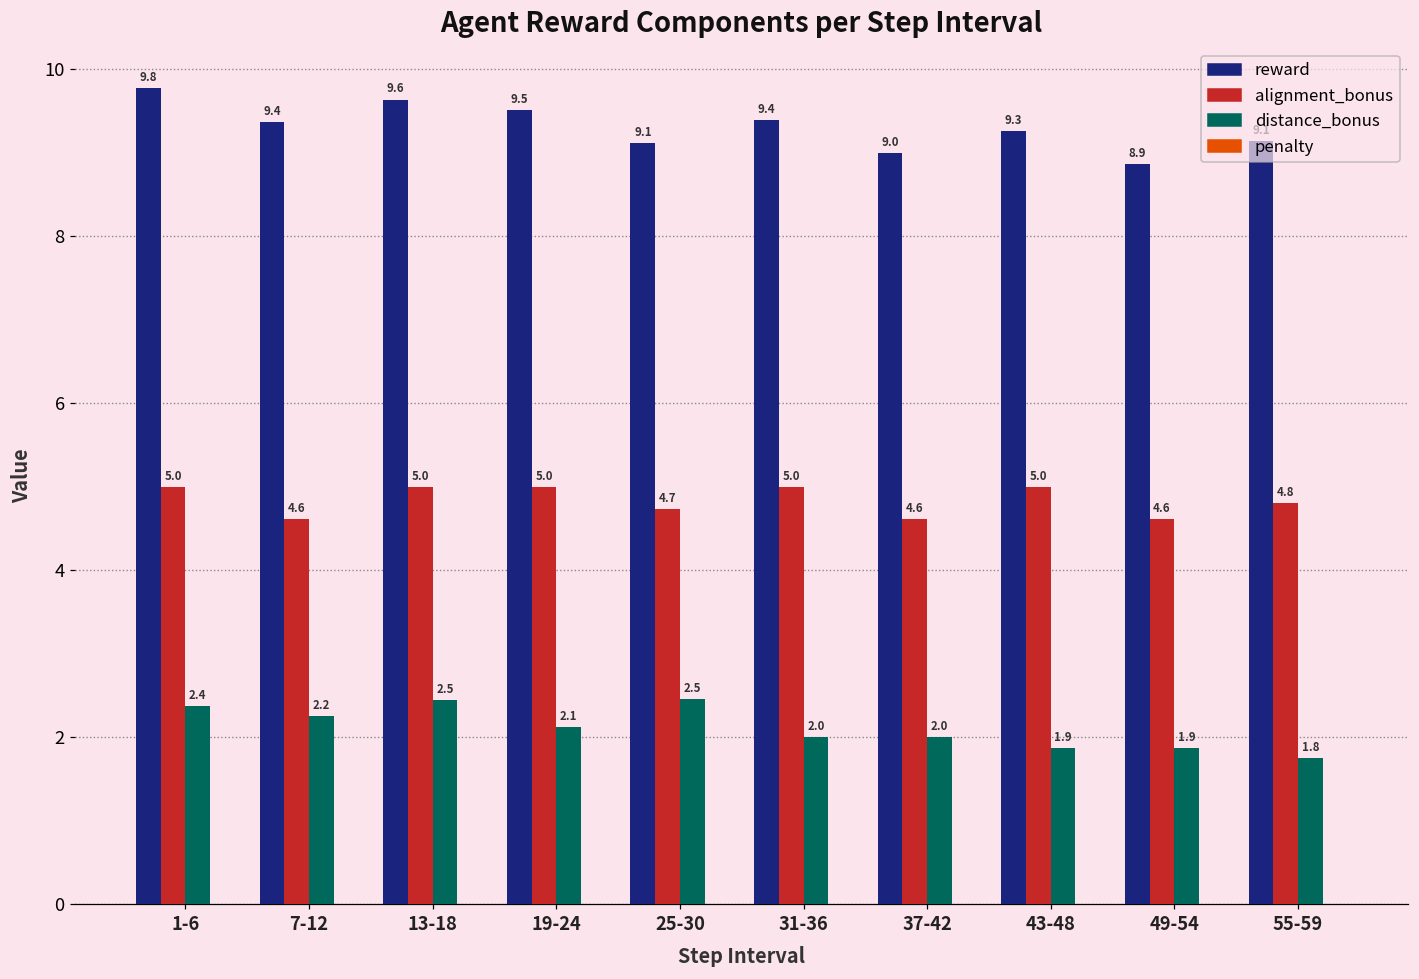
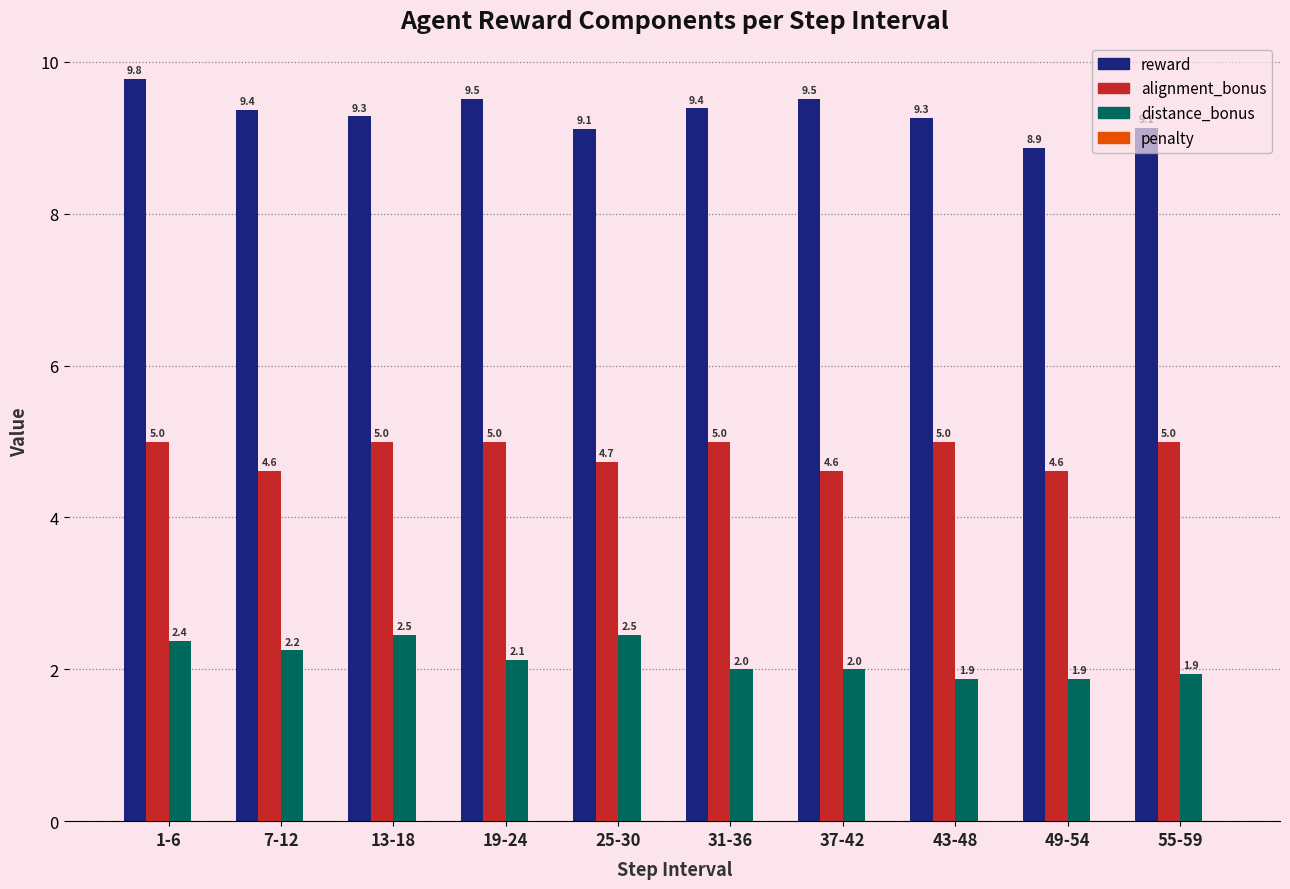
  {
    "reward": {
      "1-6": 9.8,
      "7-12": 9.4,
-     "13-18": 9.6,
+     "13-18": 9.3,
      "19-24": 9.5,
      "25-30": 9.1,
      "31-36": 9.4,
-     "37-42": 9.0,
+     "37-42": 9.5,
      "43-48": 9.3,
      "49-54": 8.9
    },
    "alignment_bonus": {
      "1-6": 5.0,
      "7-12": 4.6,
      "13-18": 5.0,
      "19-24": 5.0,
      "25-30": 4.7,
      "31-36": 5.0,
      "37-42": 4.6,
      "43-48": 5.0,
      "49-54": 4.6,
-     "55-59": 4.8
+     "55-59": 5.0
    },
    "distance_bonus": {
      "1-6": 2.4,
      "7-12": 2.2,
      "13-18": 2.5,
      "19-24": 2.1,
      "25-30": 2.5,
      "31-36": 2.0,
      "37-42": 2.0,
      "43-48": 1.9,
      "49-54": 1.9,
-     "55-59": 1.8
+     "55-59": 1.9
    },
    "penalty": {
      "1-6": 0.0,
      "7-12": 0.0,
      "13-18": 0.0,
      "19-24": 0.0,
      "25-30": 0.0,
      "31-36": 0.0,
      "37-42": 0.0,
      "43-48": 0.0,
      "49-54": 0.0,
      "55-59": 0.0
    }
  }
